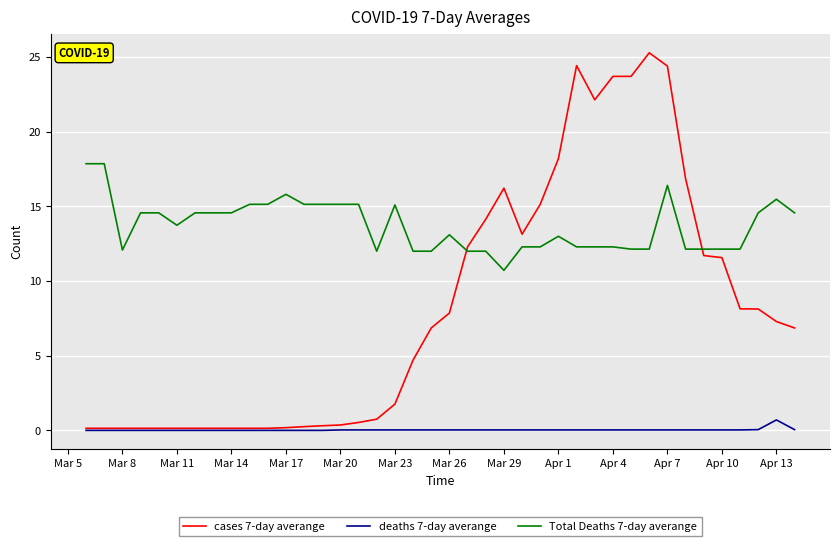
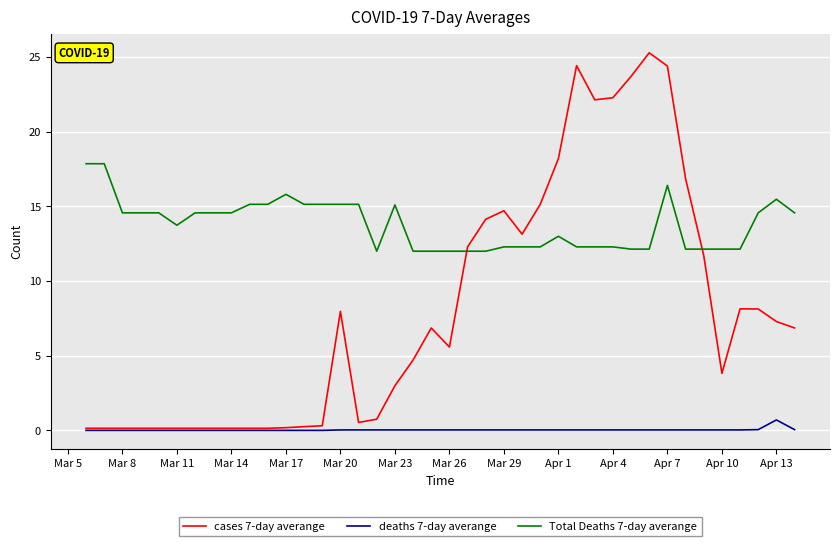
  {
    "cases 7-day averange": {
      "Mar 17": 0.2,
-     "Mar 20": 0.4,
-     "Mar 23": 1.8,
-     "Mar 26": 7.9,
-     "Mar 29": 16.2,
+     "Mar 20": 8.0,
+     "Mar 23": 3.0,
+     "Mar 26": 5.6,
+     "Mar 29": 14.7,
      "Apr 1": 18.2,
-     "Apr 4": 23.7,
+     "Apr 4": 22.3,
      "Apr 7": 24.4,
-     "Apr 10": 11.6,
+     "Apr 10": 3.8,
      "Apr 13": 7.3
    },
    "deaths 7-day averange": {
      "Mar 17": 0.0,
      "Mar 20": 0.0,
      "Mar 23": 0.0,
      "Mar 26": 0.0,
      "Mar 29": 0.0,
      "Apr 1": 0.0,
      "Apr 4": 0.0,
      "Apr 7": 0.0,
      "Apr 10": 0.0,
      "Apr 13": 0.7
    },
    "Total Deaths 7-day averange": {
-     "Mar 8": 12.1,
+     "Mar 8": 14.6,
      "Mar 11": 13.7,
      "Mar 14": 14.6,
      "Mar 17": 15.8,
      "Mar 20": 15.1,
      "Mar 23": 15.1,
-     "Mar 26": 13.1,
-     "Mar 29": 10.7,
+     "Mar 26": 12.0,
+     "Mar 29": 12.3,
      "Apr 1": 13.0,
      "Apr 4": 12.3,
      "Apr 7": 16.4,
      "Apr 10": 12.1,
      "Apr 13": 15.5
    }
  }
